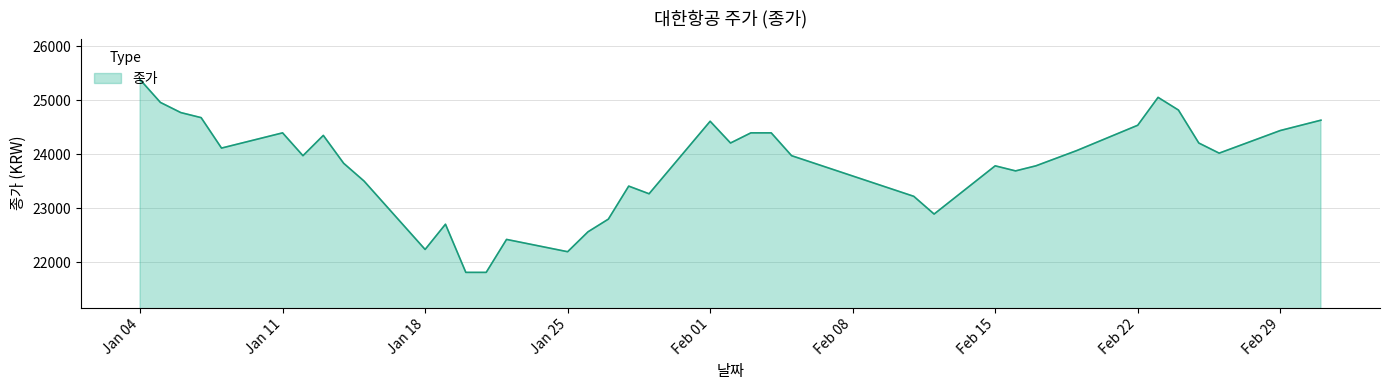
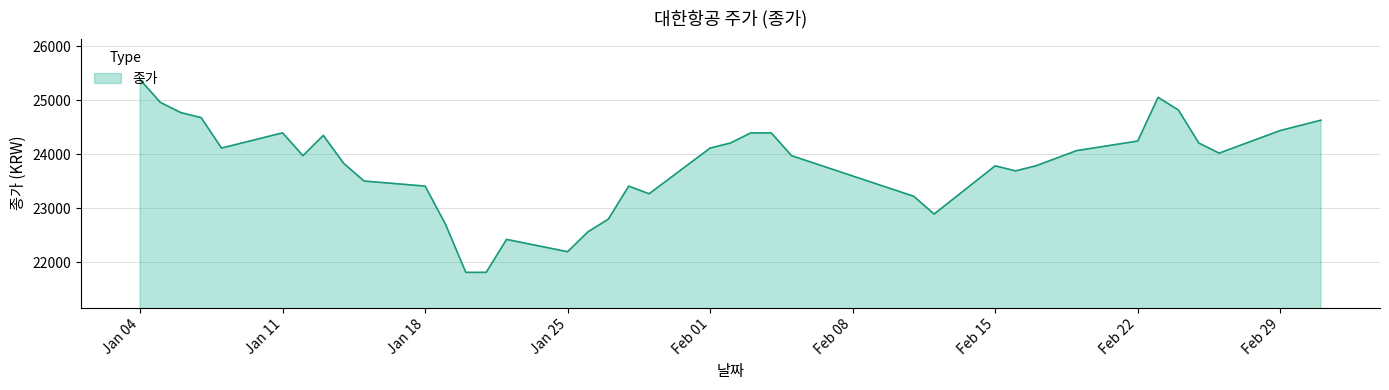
  {
    "Jan 04": 25400,
    "Jan 11": 24400,
-   "Jan 18": 22200,
+   "Jan 18": 23400,
    "Jan 25": 22200,
-   "Feb 01": 24600,
+   "Feb 01": 24100,
    "Feb 15": 23800,
-   "Feb 22": 24500,
+   "Feb 22": 24200,
    "Feb 29": 24400
  }
